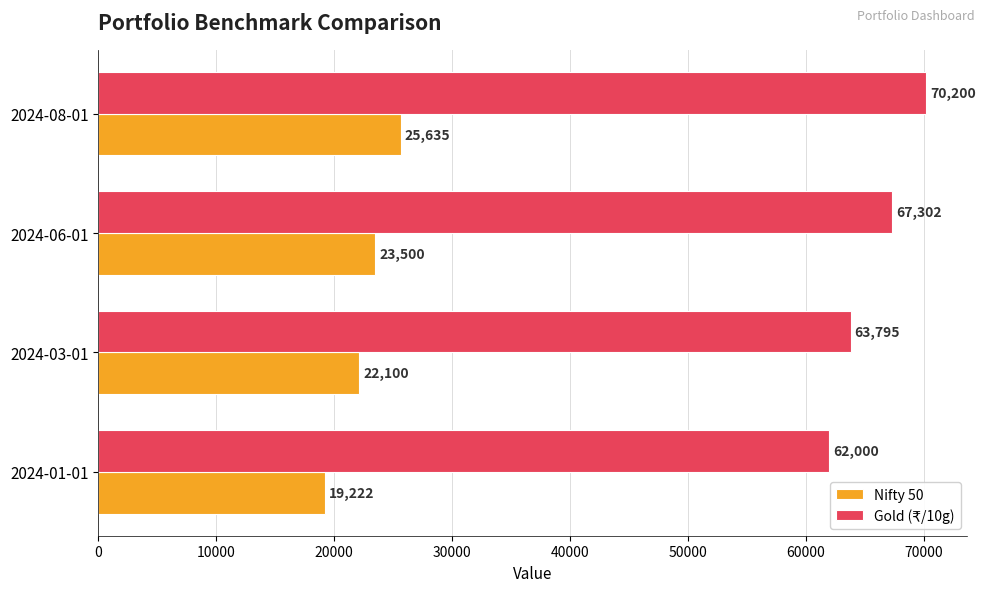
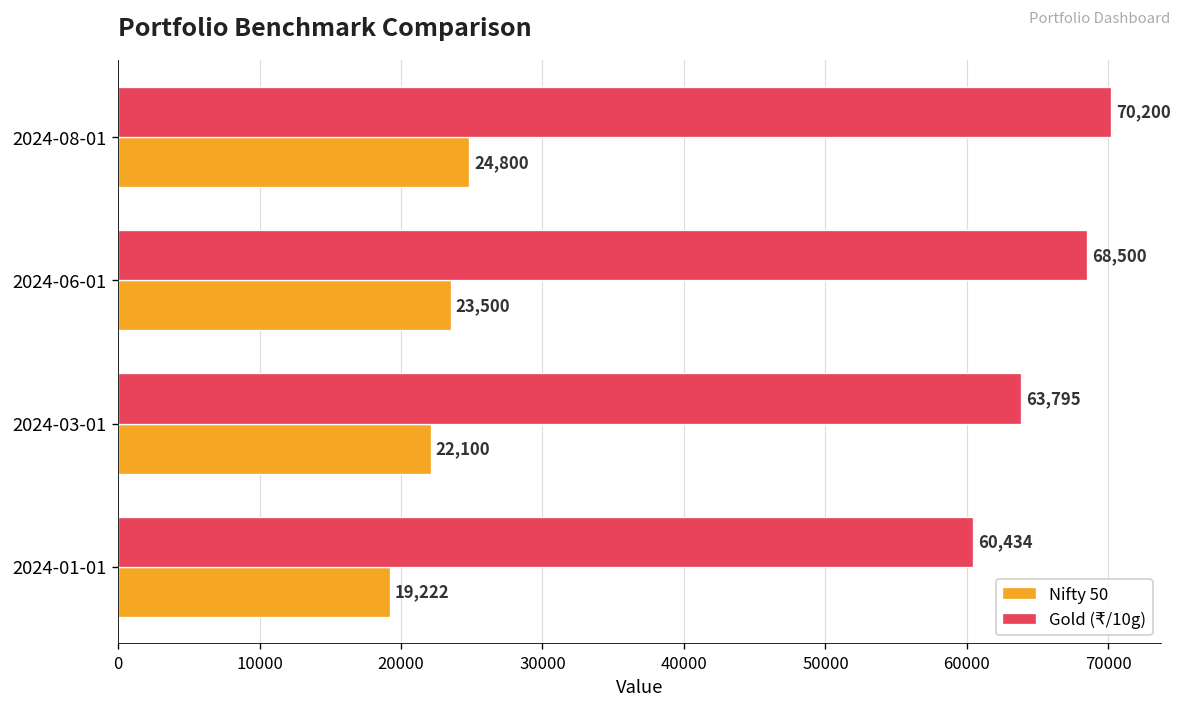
  {
    "Nifty 50": {
-     "2024-08-01": "25,635",
+     "2024-08-01": "24,800",
      "2024-06-01": "23,500",
      "2024-03-01": "22,100",
      "2024-01-01": "19,222"
    },
    "Gold (₹/10g)": {
      "2024-08-01": "70,200",
-     "2024-06-01": "67,302",
+     "2024-06-01": "68,500",
      "2024-03-01": "63,795",
-     "2024-01-01": "62,000"
+     "2024-01-01": "60,434"
    }
  }
